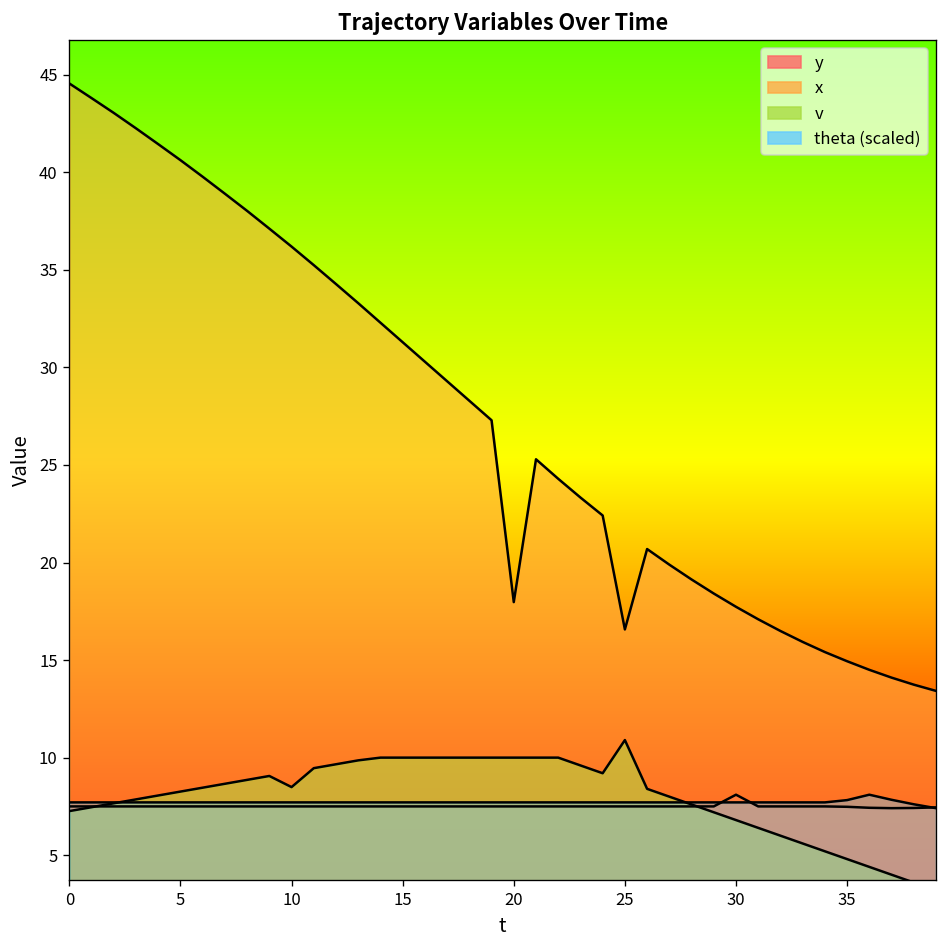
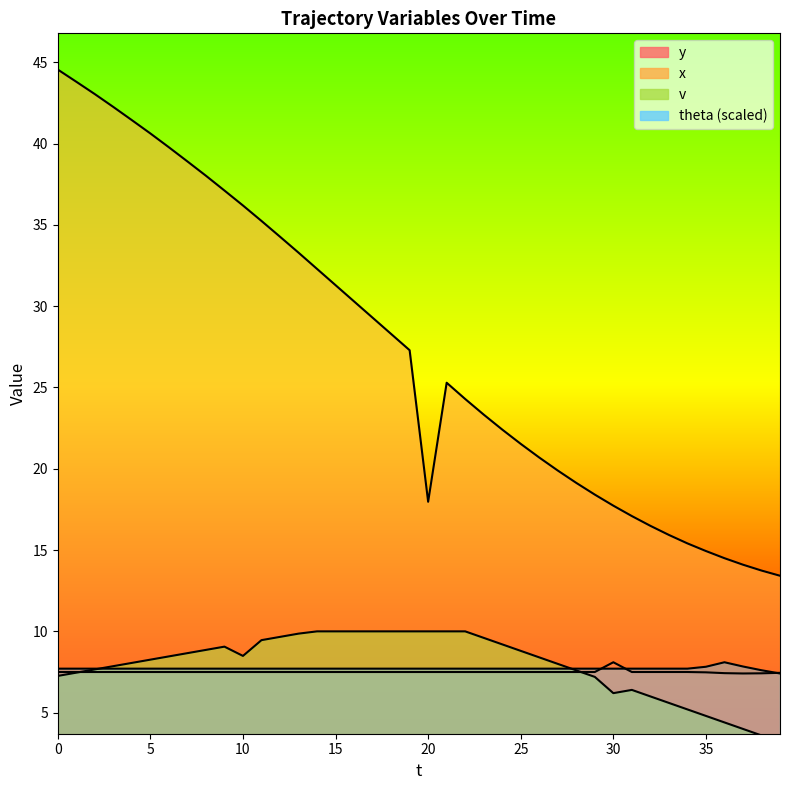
  {
    "y": {
      "0": 7.5,
      "5": 7.5,
      "10": 7.5,
      "15": 7.5,
      "20": 7.5,
      "25": 7.5,
      "30": 8.1,
      "35": 7.5
    },
    "x": {
      "0": 44.6,
      "5": 40.6,
      "10": 36.2,
      "15": 31.3,
      "20": 18.0,
-     "25": 16.6,
+     "25": 21.5,
      "30": 17.7,
      "35": 14.9
    },
    "v": {
      "0": 7.3,
      "5": 8.3,
      "10": 8.5,
      "15": 10.0,
      "20": 10.0,
-     "25": 10.9,
-     "30": 6.8,
+     "25": 8.8,
+     "30": 6.2,
      "35": 4.8
    },
    "theta (scaled)": {
      "0": 7.7,
      "5": 7.7,
      "10": 7.7,
      "15": 7.7,
      "20": 7.7,
      "25": 7.7,
      "30": 7.7,
      "35": 7.8
    }
  }
